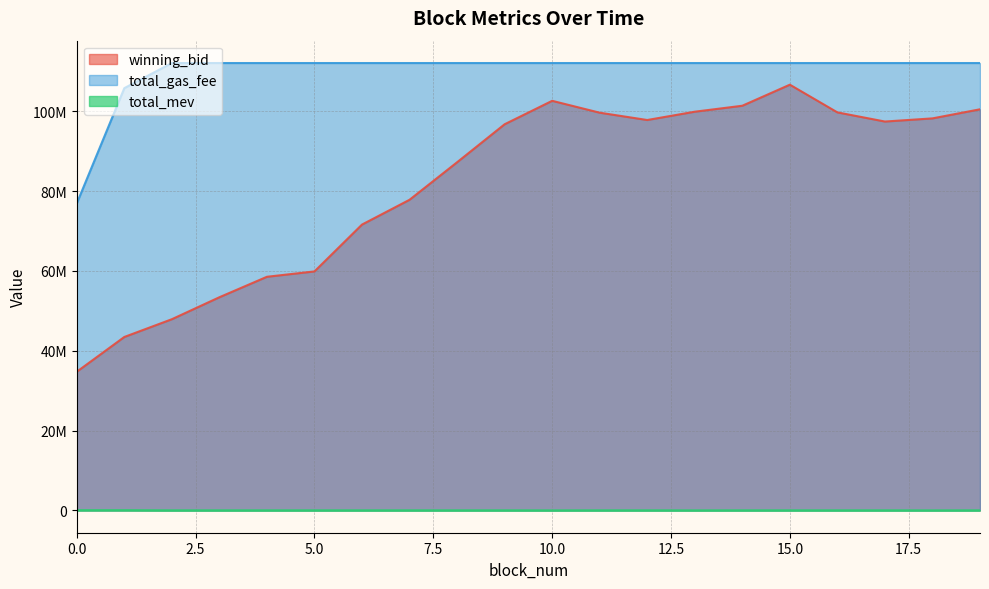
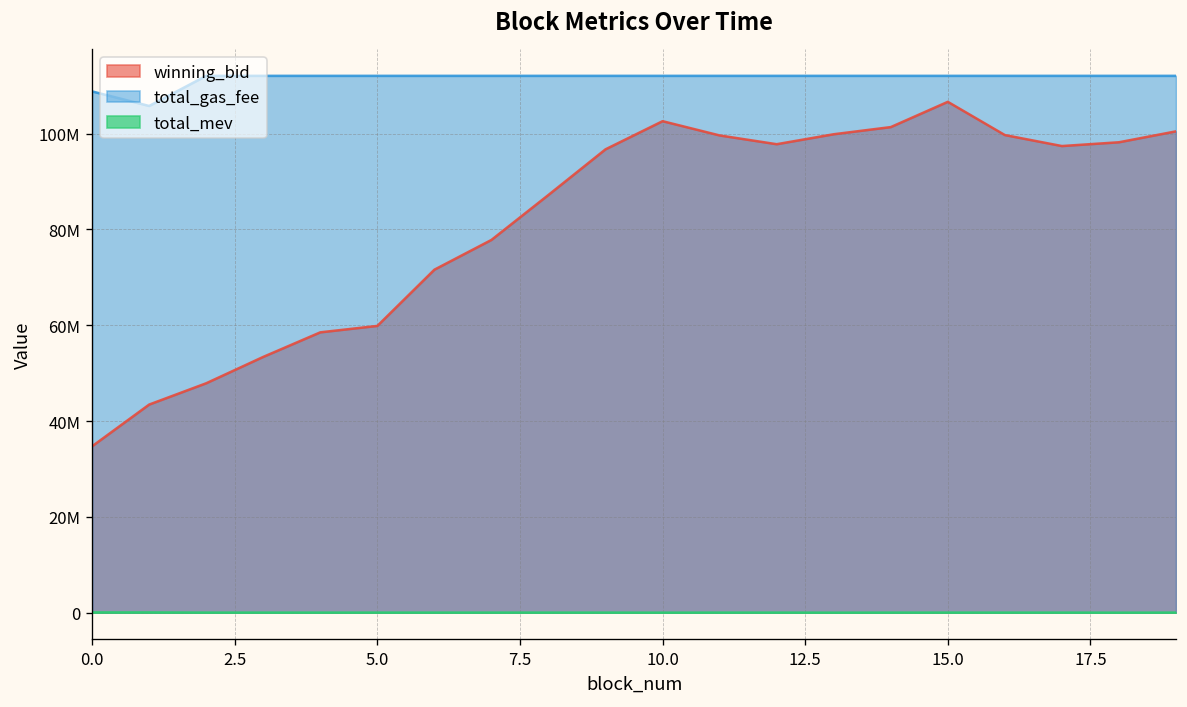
  {
    "winning_bid": {
      "0.0": 35000000,
      "5.0": 60000000,
      "10.0": 103000000,
      "15.0": 107000000
    },
    "total_gas_fee": {
-     "0.0": 77000000,
+     "0.0": 109000000,
      "5.0": 112000000,
      "10.0": 112000000,
      "15.0": 112000000
    },
    "total_mev": {
      "0.0": 0,
      "5.0": 0,
      "10.0": 0,
      "15.0": 0
    }
  }
